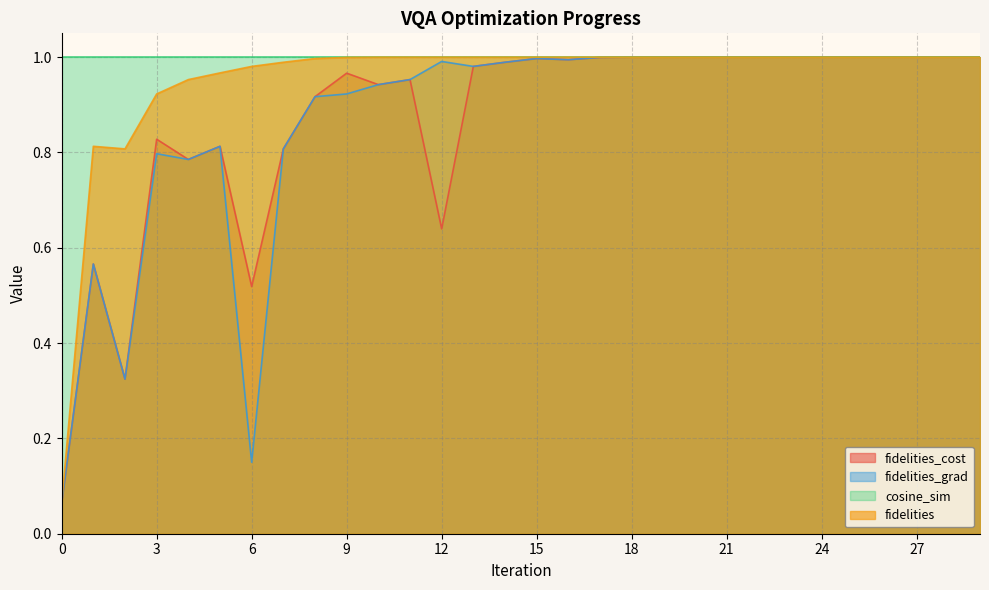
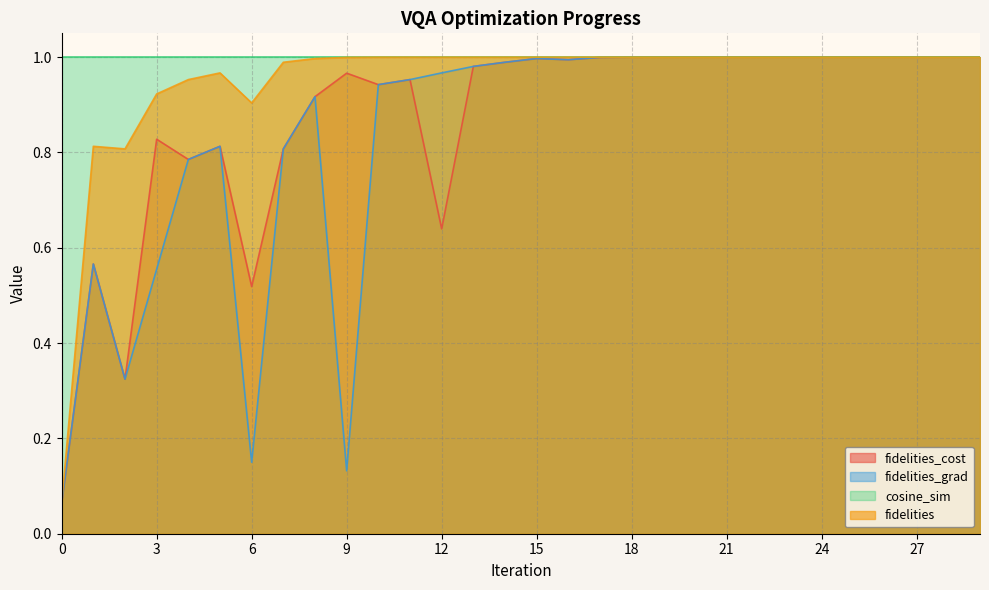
  {
    "fidelities_cost": {
      "3": 0.83,
      "6": 0.52,
      "9": 0.97,
      "12": 0.64
    },
    "fidelities_grad": {
-     "3": 0.80,
+     "3": 0.56,
      "6": 0.15,
-     "9": 0.92,
-     "12": 0.99
+     "9": 0.13,
+     "12": 0.97
    },
    "cosine_sim": {
      "0": 1.00,
      "3": 1.00,
      "6": 1.00
    },
    "fidelities": {
      "3": 0.92,
-     "6": 0.98
+     "6": 0.90
    }
  }
